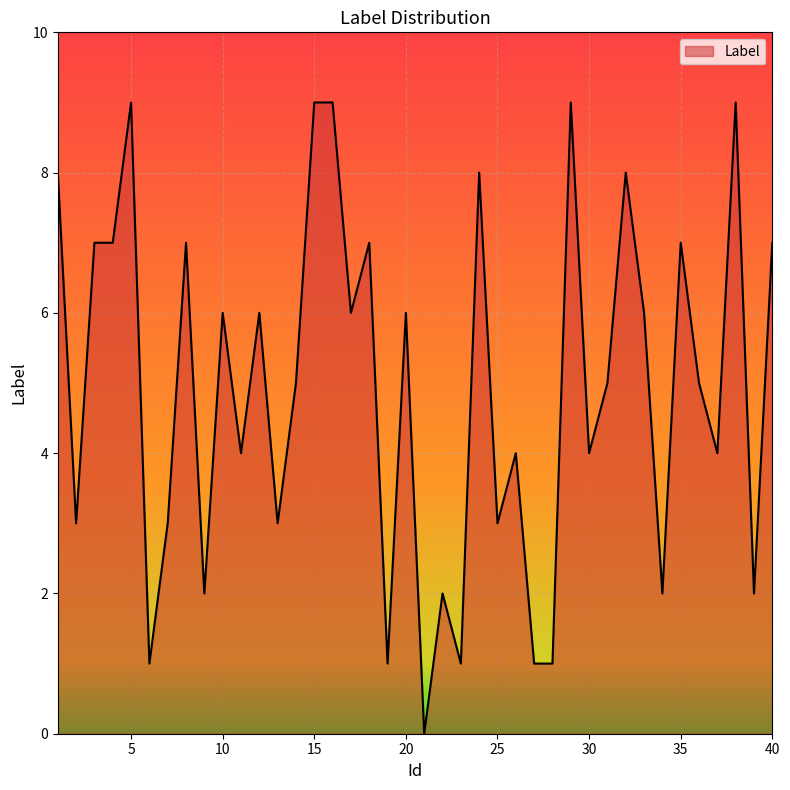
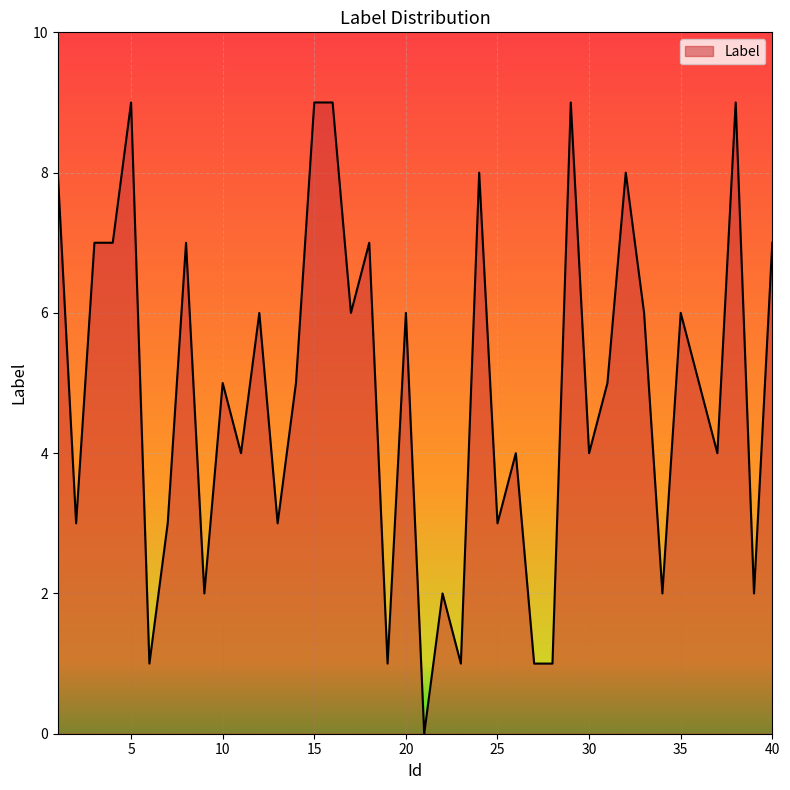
  {
    "5": 9,
-   "10": 6,
+   "10": 5,
    "15": 9,
    "20": 6,
    "25": 3,
    "30": 4,
-   "35": 7,
+   "35": 6,
    "40": 7
  }
